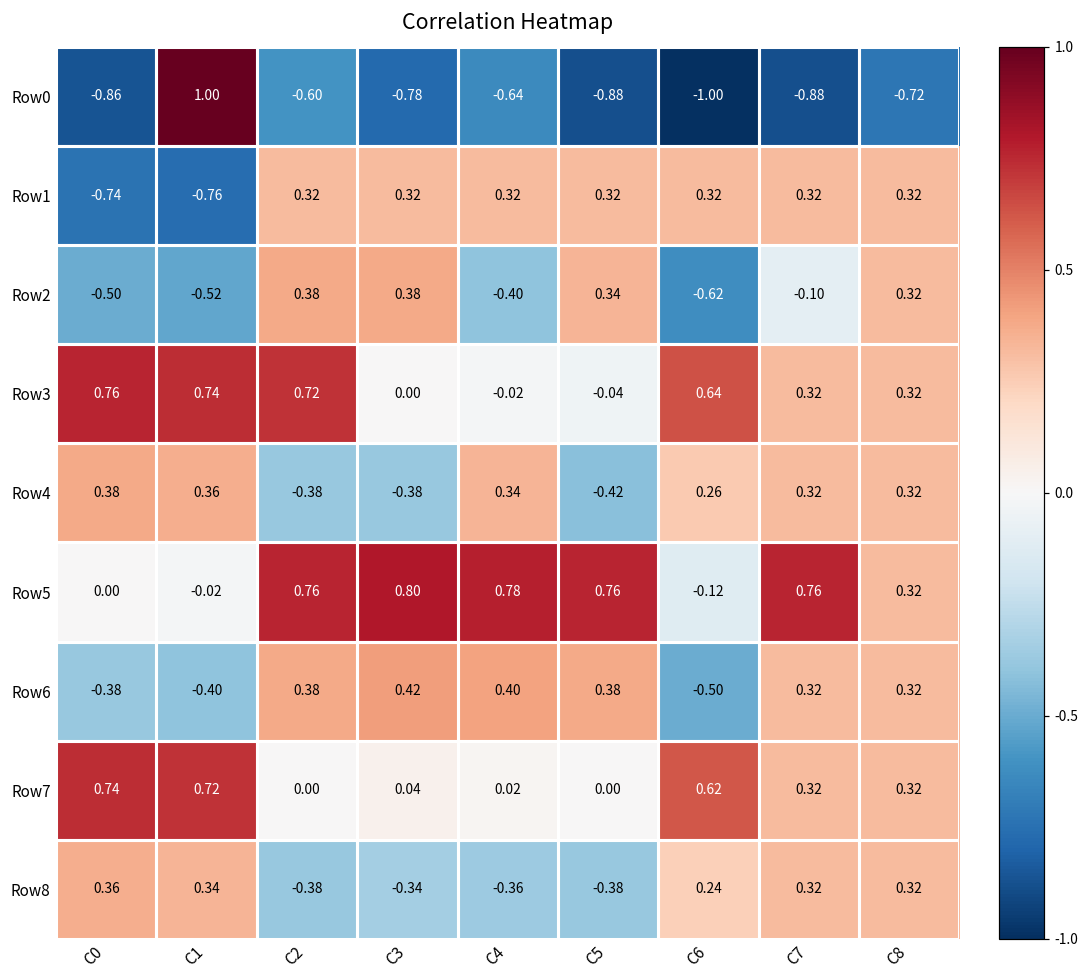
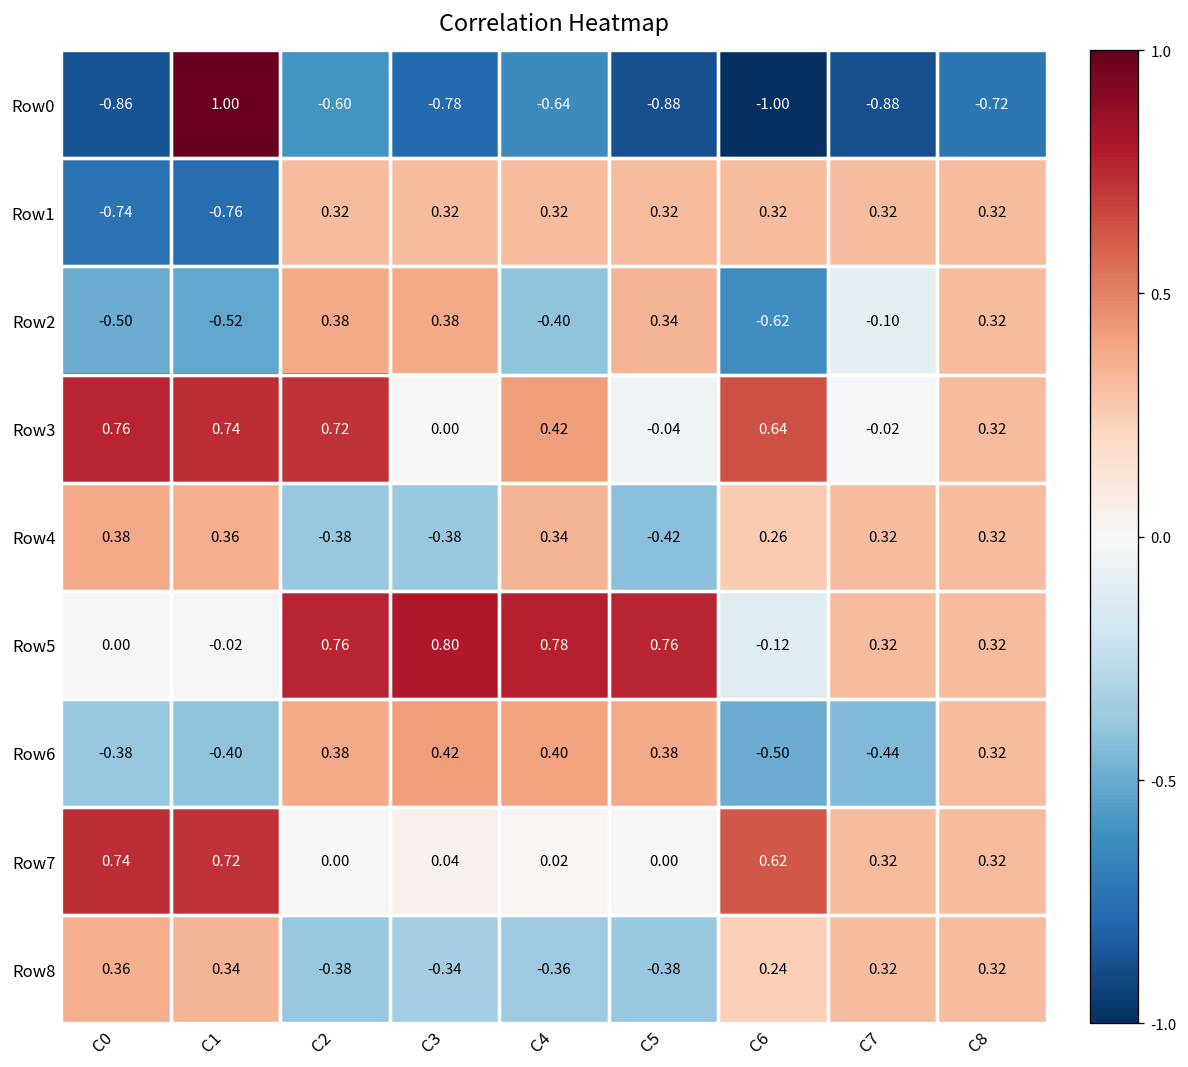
  {
    "Row0": {
      "C0": -0.86,
      "C1": 1.00,
      "C2": -0.60,
      "C3": -0.78,
      "C4": -0.64,
      "C5": -0.88,
      "C6": -1.00,
      "C7": -0.88,
      "C8": -0.72
    },
    "Row1": {
      "C0": -0.74,
      "C1": -0.76,
      "C2": 0.32,
      "C3": 0.32,
      "C4": 0.32,
      "C5": 0.32,
      "C6": 0.32,
      "C7": 0.32,
      "C8": 0.32
    },
    "Row2": {
      "C0": -0.50,
      "C1": -0.52,
      "C2": 0.38,
      "C3": 0.38,
      "C4": -0.40,
      "C5": 0.34,
      "C6": -0.62,
      "C7": -0.10,
      "C8": 0.32
    },
    "Row3": {
      "C0": 0.76,
      "C1": 0.74,
      "C2": 0.72,
      "C3": 0.00,
-     "C4": -0.02,
+     "C4": 0.42,
      "C5": -0.04,
      "C6": 0.64,
-     "C7": 0.32,
+     "C7": -0.02,
      "C8": 0.32
    },
    "Row4": {
      "C0": 0.38,
      "C1": 0.36,
      "C2": -0.38,
      "C3": -0.38,
      "C4": 0.34,
      "C5": -0.42,
      "C6": 0.26,
      "C7": 0.32,
      "C8": 0.32
    },
    "Row5": {
      "C0": 0.00,
      "C1": -0.02,
      "C2": 0.76,
      "C3": 0.80,
      "C4": 0.78,
      "C5": 0.76,
      "C6": -0.12,
-     "C7": 0.76,
+     "C7": 0.32,
      "C8": 0.32
    },
    "Row6": {
      "C0": -0.38,
      "C1": -0.40,
      "C2": 0.38,
      "C3": 0.42,
      "C4": 0.40,
      "C5": 0.38,
      "C6": -0.50,
-     "C7": 0.32,
+     "C7": -0.44,
      "C8": 0.32
    },
    "Row7": {
      "C0": 0.74,
      "C1": 0.72,
      "C2": 0.00,
      "C3": 0.04,
      "C4": 0.02,
      "C5": 0.00,
      "C6": 0.62,
      "C7": 0.32,
      "C8": 0.32
    },
    "Row8": {
      "C0": 0.36,
      "C1": 0.34,
      "C2": -0.38,
      "C3": -0.34,
      "C4": -0.36,
      "C5": -0.38,
      "C6": 0.24,
      "C7": 0.32,
      "C8": 0.32
    }
  }
